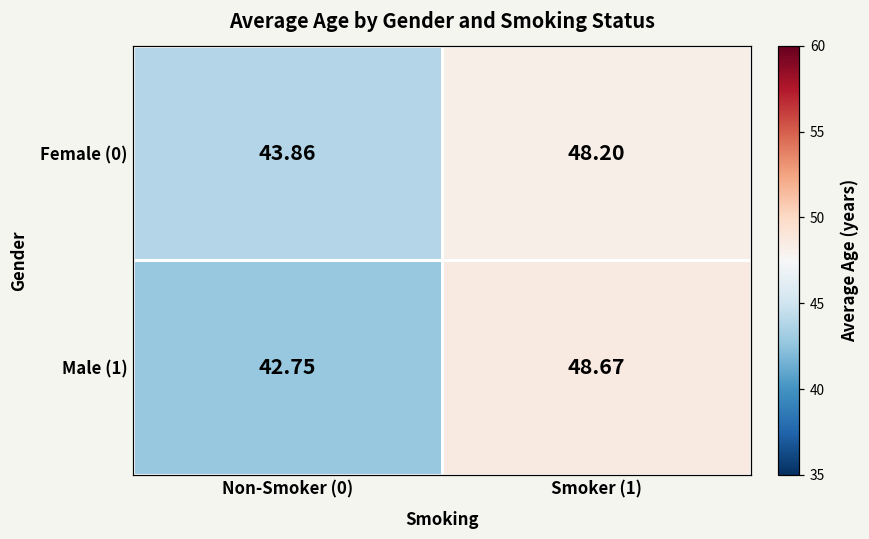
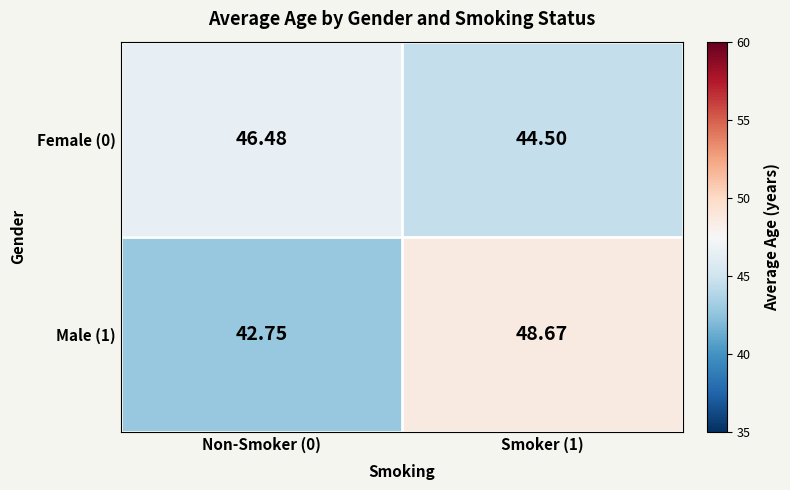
  {
    "Female (0)": {
-     "Non-Smoker (0)": 43.86,
-     "Smoker (1)": 48.20
+     "Non-Smoker (0)": 46.48,
+     "Smoker (1)": 44.50
    },
    "Male (1)": {
      "Non-Smoker (0)": 42.75,
      "Smoker (1)": 48.67
    }
  }
